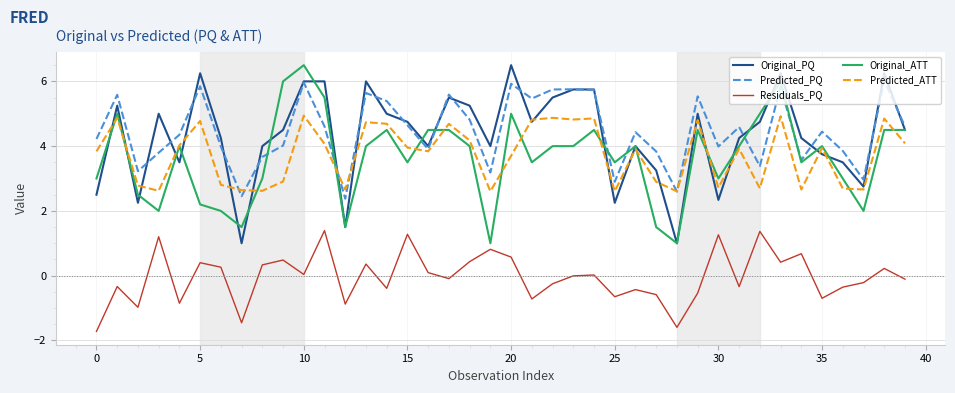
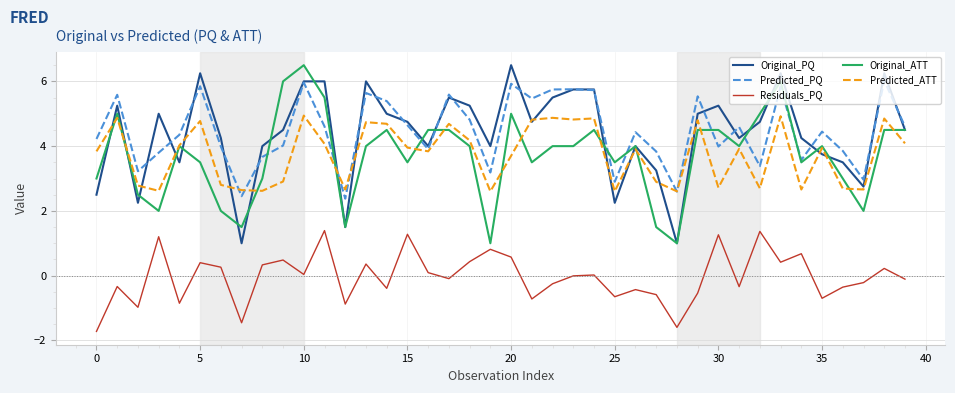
  {
    "Original_PQ": {
      "0": 2.5,
      "5": 6.3,
      "15": 4.8,
      "20": 6.5,
      "25": 2.3,
-     "30": 2.3,
+     "30": 5.3,
      "35": 3.8
    },
    "Predicted_PQ": {
      "0": 4.2,
      "5": 5.8,
      "15": 4.6,
      "20": 5.9,
      "25": 2.9,
      "30": 4.0,
      "35": 4.4
    },
    "Residuals_PQ": {
      "0": -1.7,
      "5": 0.4,
      "10": 0.0,
      "15": 1.3,
      "20": 0.6,
      "25": -0.7,
      "30": 1.3,
      "35": -0.7
    },
    "Original_ATT": {
      "0": 3.0,
-     "5": 2.2,
+     "5": 3.5,
      "10": 6.5,
      "15": 3.5,
      "20": 5.0,
      "25": 3.5,
-     "30": 3.0
+     "30": 4.5
    },
    "Predicted_ATT": {
      "0": 3.8,
      "5": 4.8,
      "10": 4.9,
      "15": 4.0,
      "20": 3.7,
      "25": 2.6,
      "30": 2.7
    }
  }
